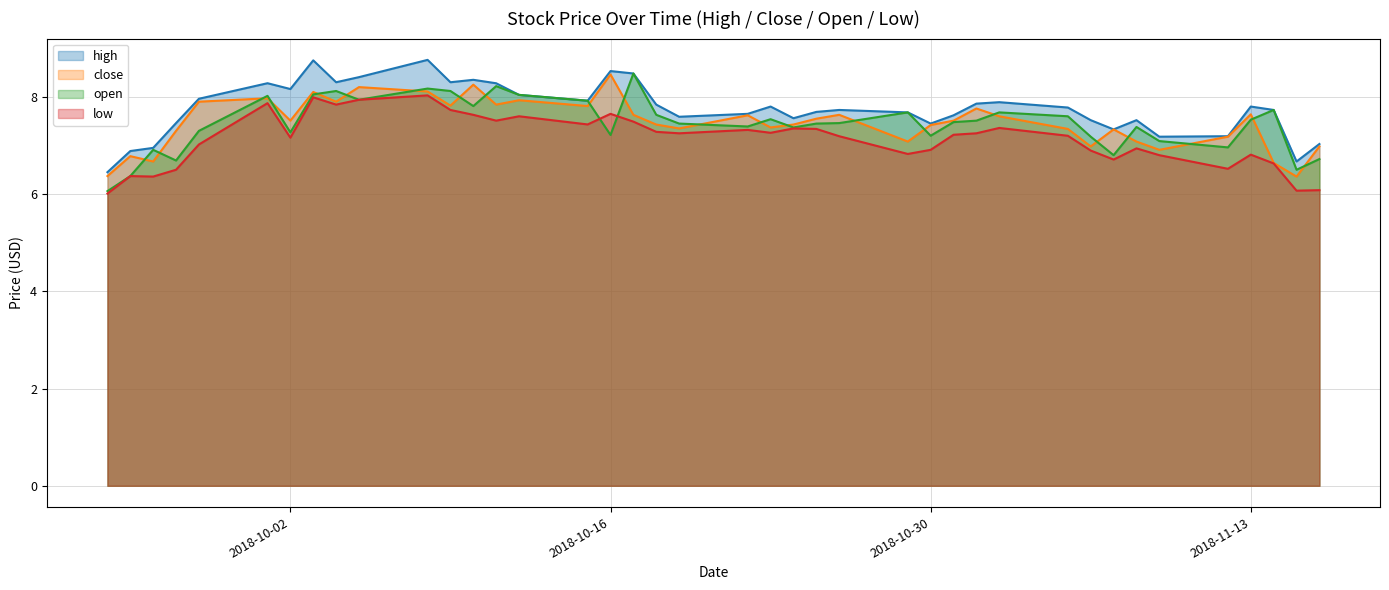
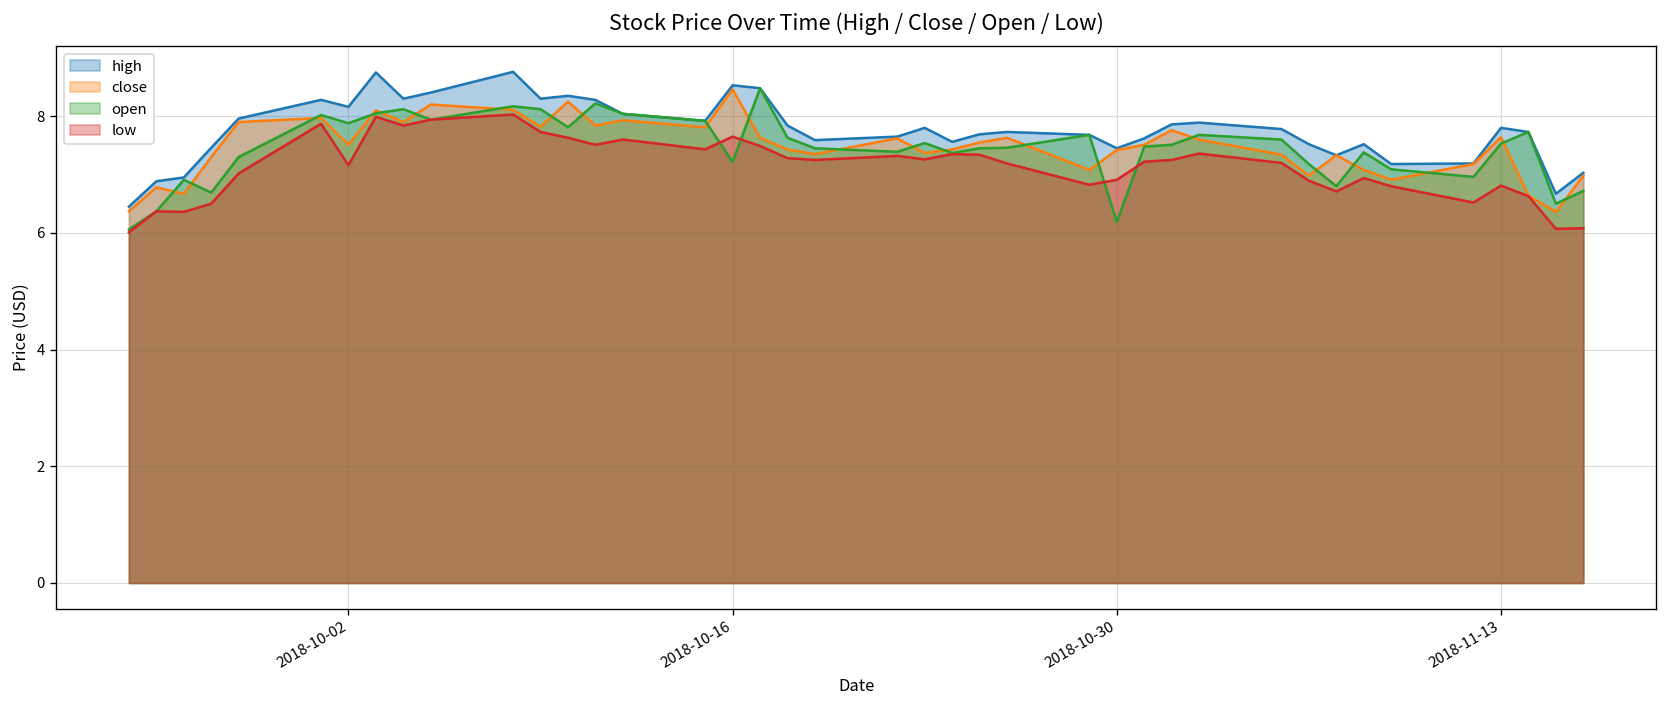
  {
    "high": {
      "2018-10-02": 8.2,
      "2018-10-16": 8.5,
      "2018-11-13": 7.8
    },
    "open": {
-     "2018-10-02": 7.3,
+     "2018-10-02": 7.9,
      "2018-10-16": 7.2,
-     "2018-10-30": 7.2,
+     "2018-10-30": 6.2,
      "2018-11-13": 7.5
    }
  }
